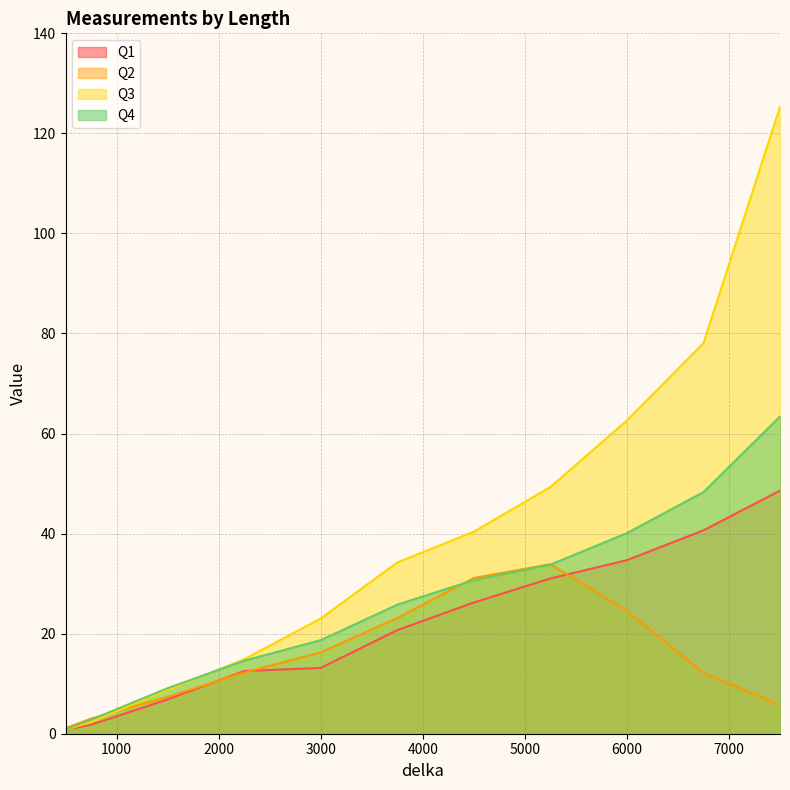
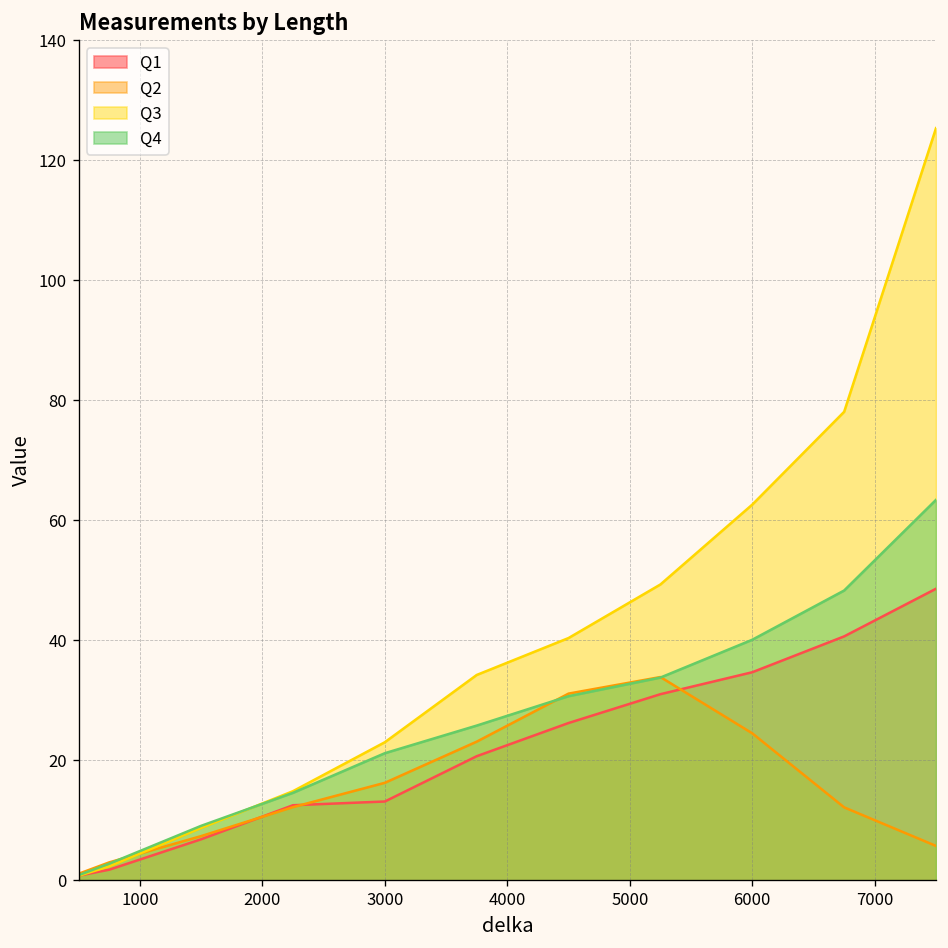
  {
    "Q1": {
      "3000": 13,
      "6000": 35
    },
    "Q4": {
-     "3000": 19,
+     "3000": 21,
      "6000": 40
    }
  }
